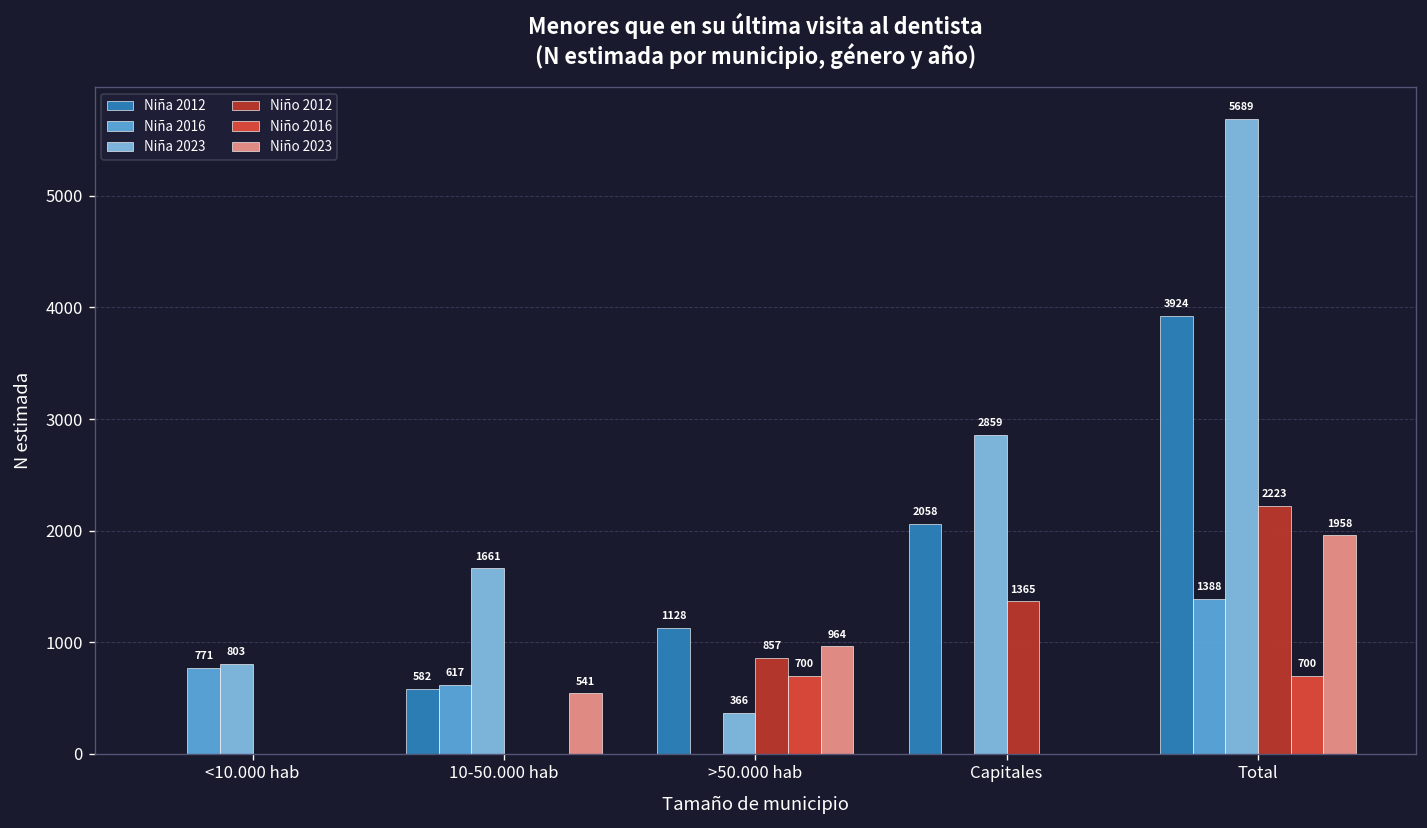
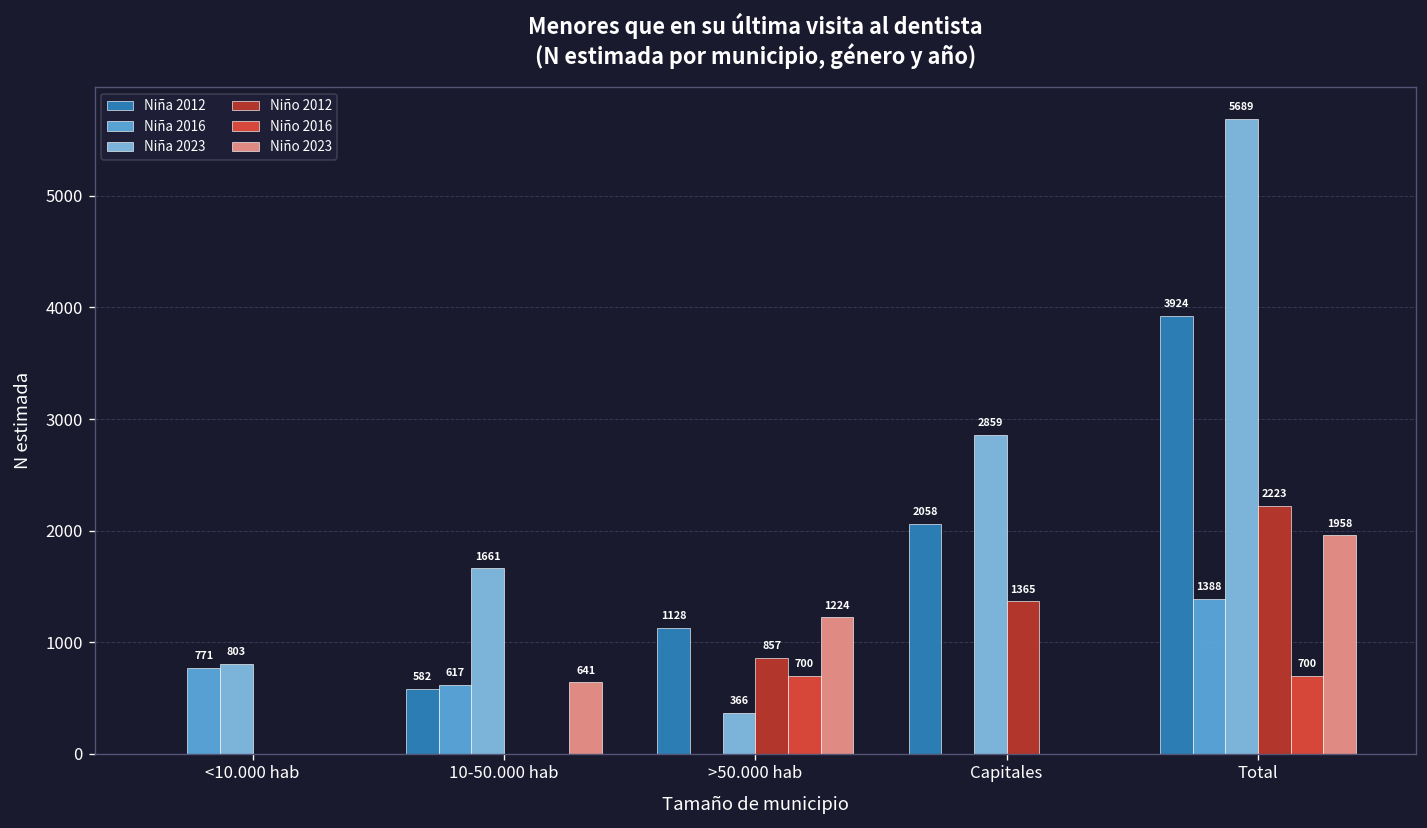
  {
    "Niña 2012": {
      "10-50.000 hab": 582,
      ">50.000 hab": 1128,
      "Capitales": 2058,
      "Total": 3924
    },
    "Niño 2023": {
-     "10-50.000 hab": 541,
-     ">50.000 hab": 964,
+     "10-50.000 hab": 641,
+     ">50.000 hab": 1224,
      "Total": 1958
    }
  }
